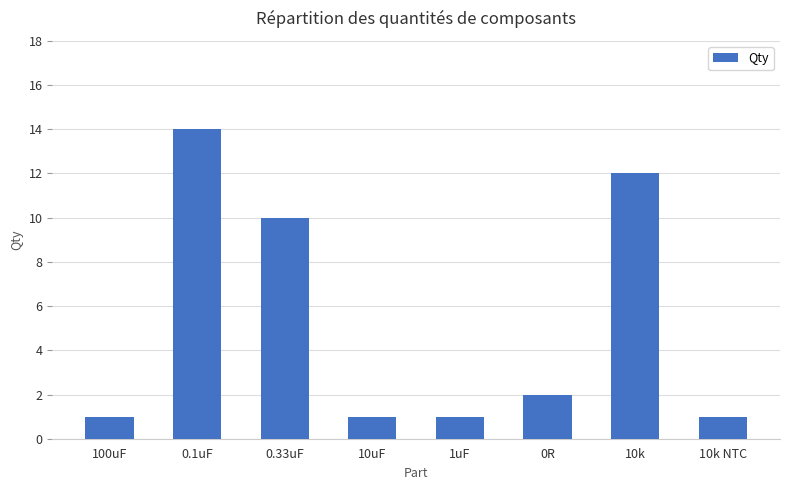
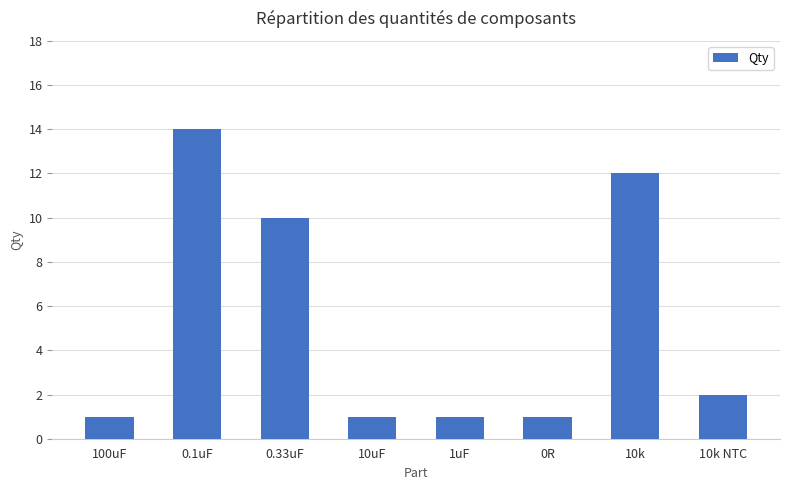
  {
    "100uF": 1,
    "0.1uF": 14,
    "0.33uF": 10,
    "10uF": 1,
    "1uF": 1,
-   "0R": 2,
+   "0R": 1,
    "10k": 12,
-   "10k NTC": 1
+   "10k NTC": 2
  }
